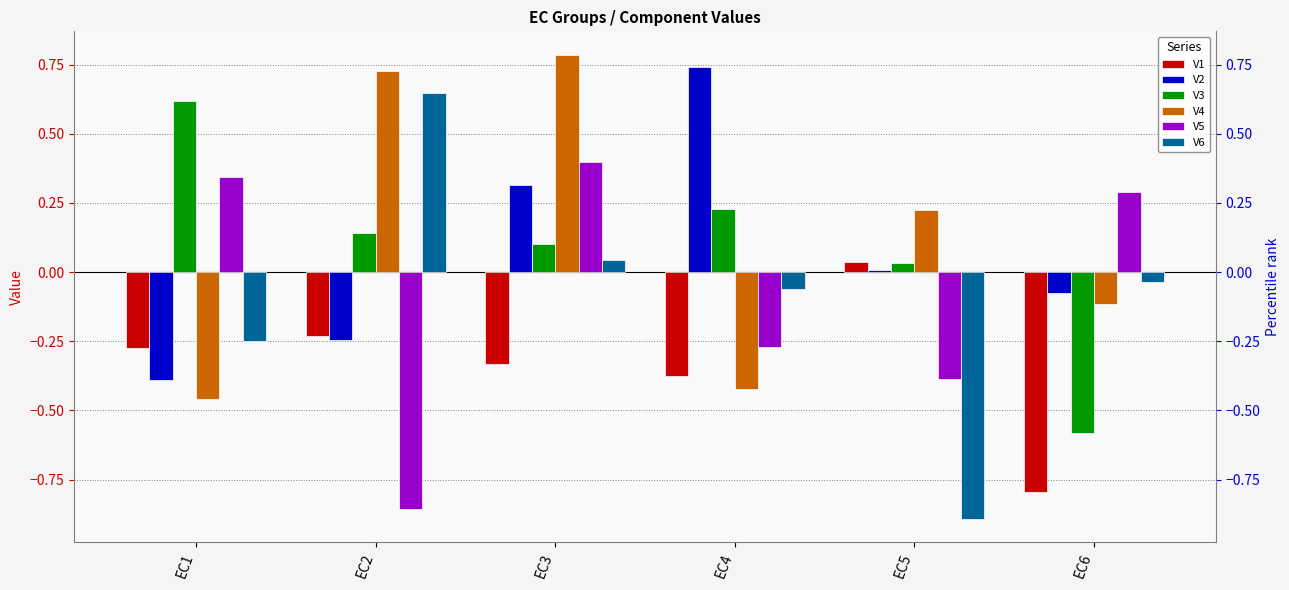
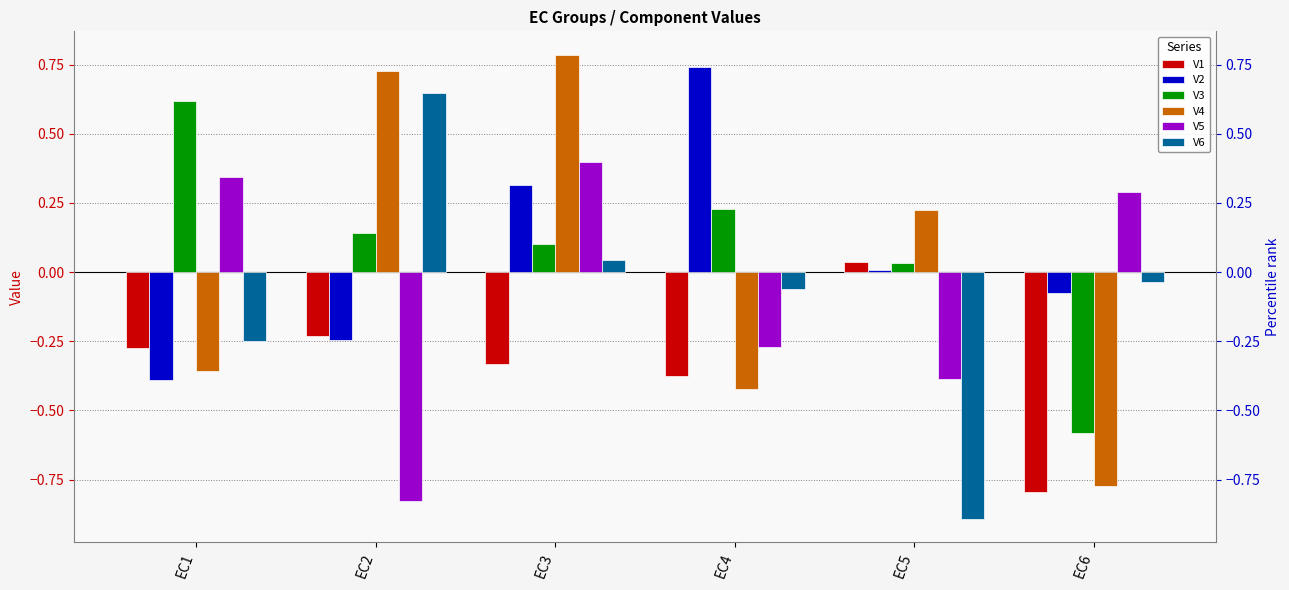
  {
    "V1": {
      "EC1": -0.27,
      "EC2": -0.23,
      "EC3": -0.33,
      "EC4": -0.38,
      "EC5": 0.04,
      "EC6": -0.80
    },
    "V2": {
      "EC1": -0.39,
      "EC2": -0.25,
      "EC3": 0.32,
      "EC4": 0.74,
      "EC6": -0.07
    },
    "V3": {
      "EC1": 0.62,
      "EC2": 0.14,
      "EC3": 0.10,
      "EC4": 0.23,
      "EC5": 0.03,
      "EC6": -0.58
    },
    "V4": {
-     "EC1": -0.46,
+     "EC1": -0.36,
      "EC2": 0.73,
      "EC3": 0.79,
      "EC4": -0.42,
      "EC5": 0.22,
-     "EC6": -0.12
+     "EC6": -0.77
    },
    "V5": {
      "EC1": 0.34,
-     "EC2": -0.86,
+     "EC2": -0.83,
      "EC3": 0.40,
      "EC4": -0.27,
      "EC5": -0.39,
      "EC6": 0.29
    },
    "V6": {
      "EC1": -0.25,
      "EC2": 0.65,
      "EC3": 0.04,
      "EC4": -0.06,
      "EC5": -0.89,
      "EC6": -0.03
    }
  }
